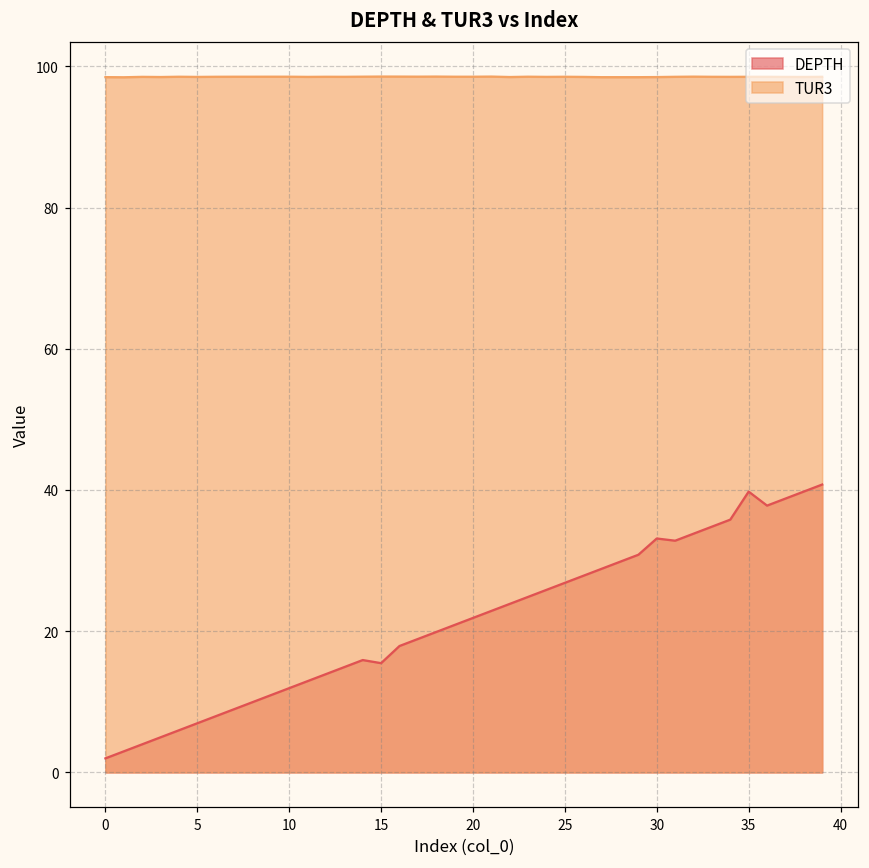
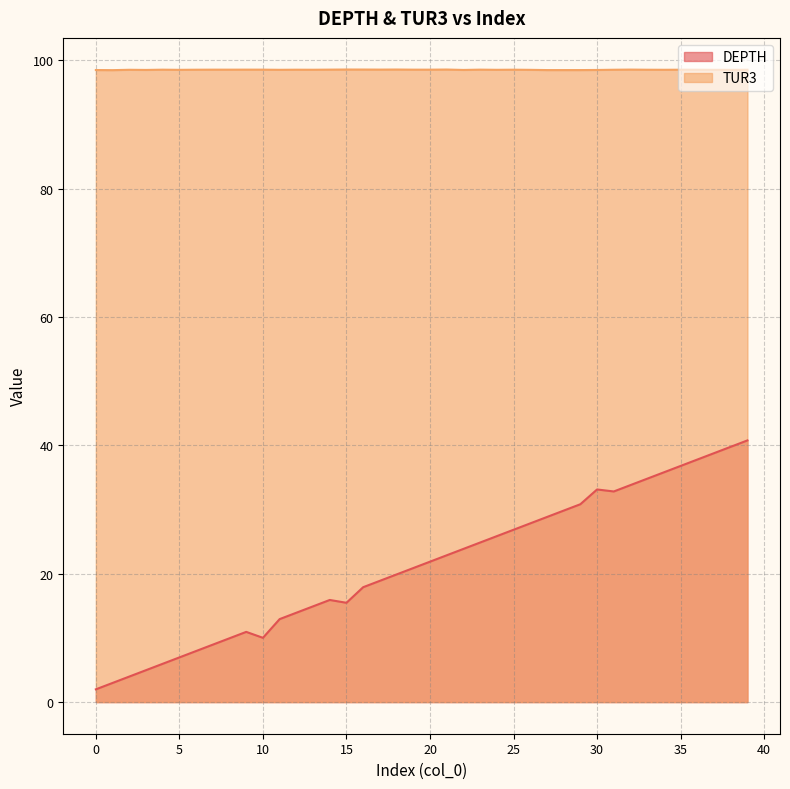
  {
    "DEPTH": {
      "0": 2,
      "5": 7,
-     "10": 12,
+     "10": 10,
      "15": 15,
      "20": 22,
      "25": 27,
      "30": 33,
-     "35": 40
+     "35": 37
    },
    "TUR3": {
      "0": 98,
      "5": 99,
      "10": 99,
      "15": 99,
      "20": 99,
      "25": 99,
      "30": 98
    }
  }
